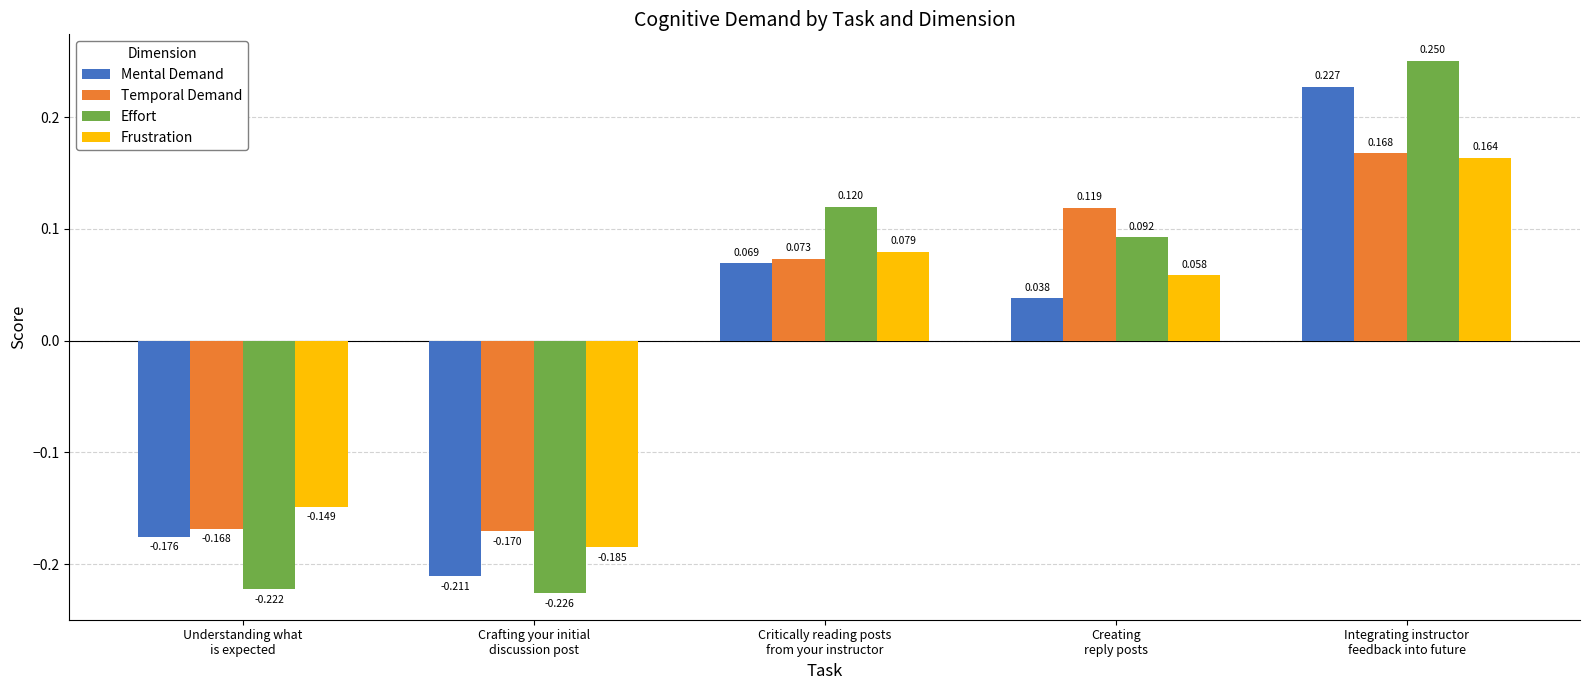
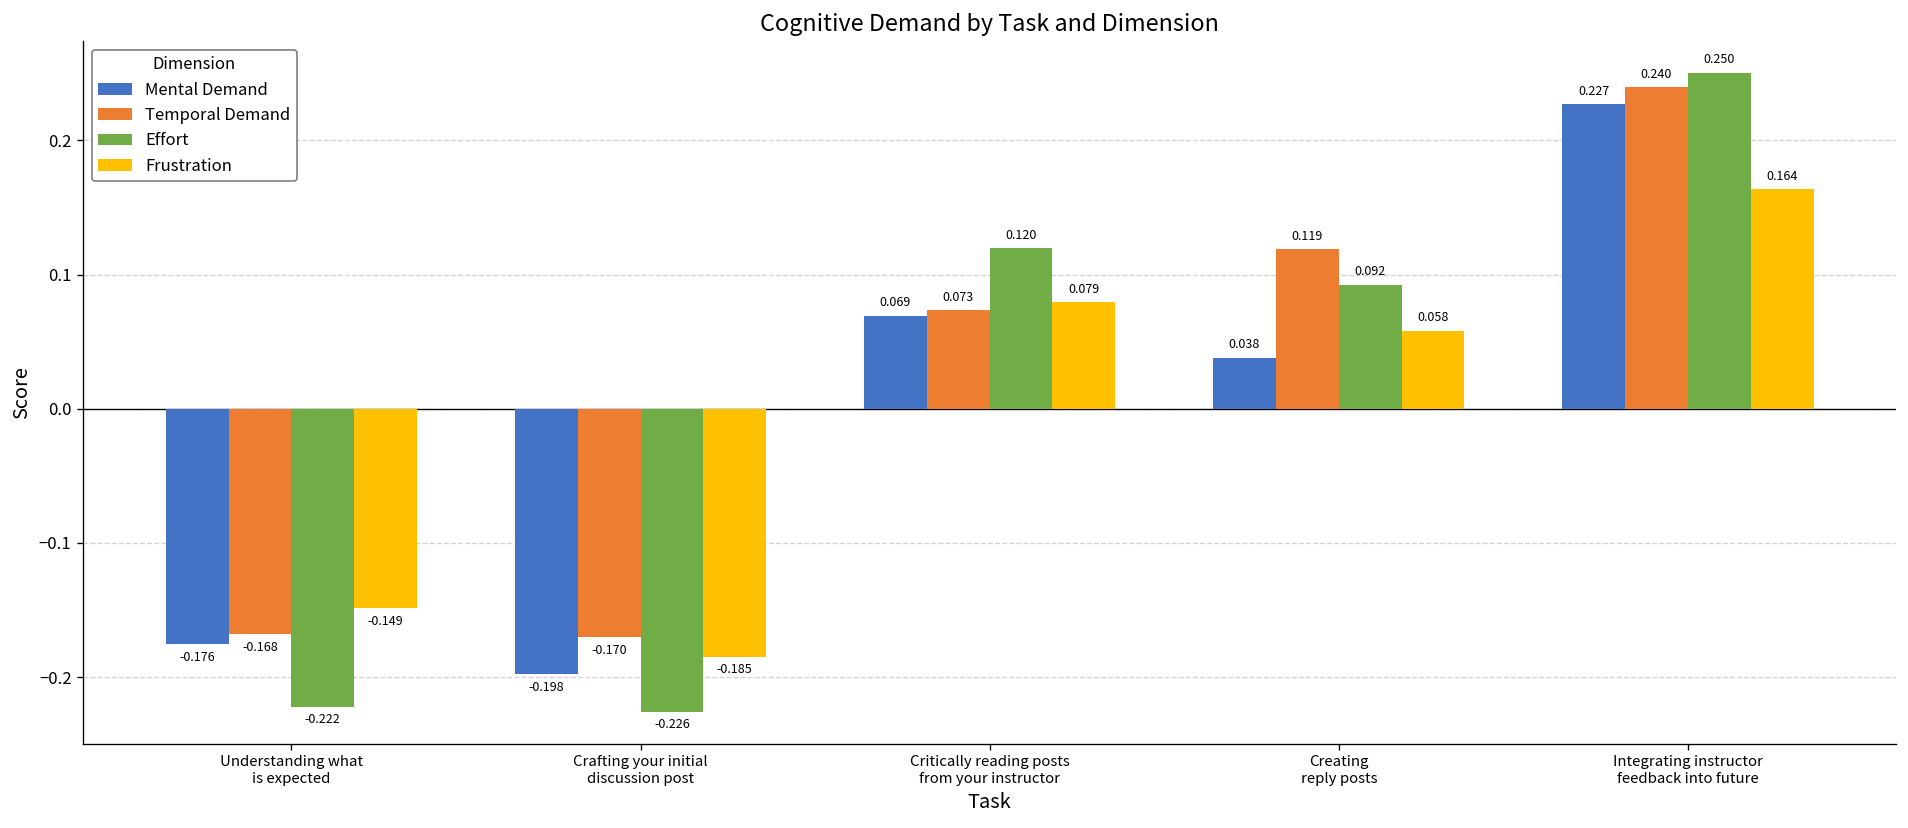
  {
    "Mental Demand": {
      "Understanding what is expected": -0.176,
-     "Crafting your initial discussion post": -0.211,
+     "Crafting your initial discussion post": -0.198,
      "Critically reading posts from your instructor": 0.069,
      "Creating reply posts": 0.038,
      "Integrating instructor feedback into future": 0.227
    },
    "Temporal Demand": {
      "Understanding what is expected": -0.168,
      "Crafting your initial discussion post": -0.170,
      "Critically reading posts from your instructor": 0.073,
      "Creating reply posts": 0.119,
-     "Integrating instructor feedback into future": 0.168
+     "Integrating instructor feedback into future": 0.240
    },
    "Effort": {
      "Understanding what is expected": -0.222,
      "Crafting your initial discussion post": -0.226,
      "Critically reading posts from your instructor": 0.120,
      "Creating reply posts": 0.092,
      "Integrating instructor feedback into future": 0.250
    },
    "Frustration": {
      "Understanding what is expected": -0.149,
      "Crafting your initial discussion post": -0.185,
      "Critically reading posts from your instructor": 0.079,
      "Creating reply posts": 0.058,
      "Integrating instructor feedback into future": 0.164
    }
  }
